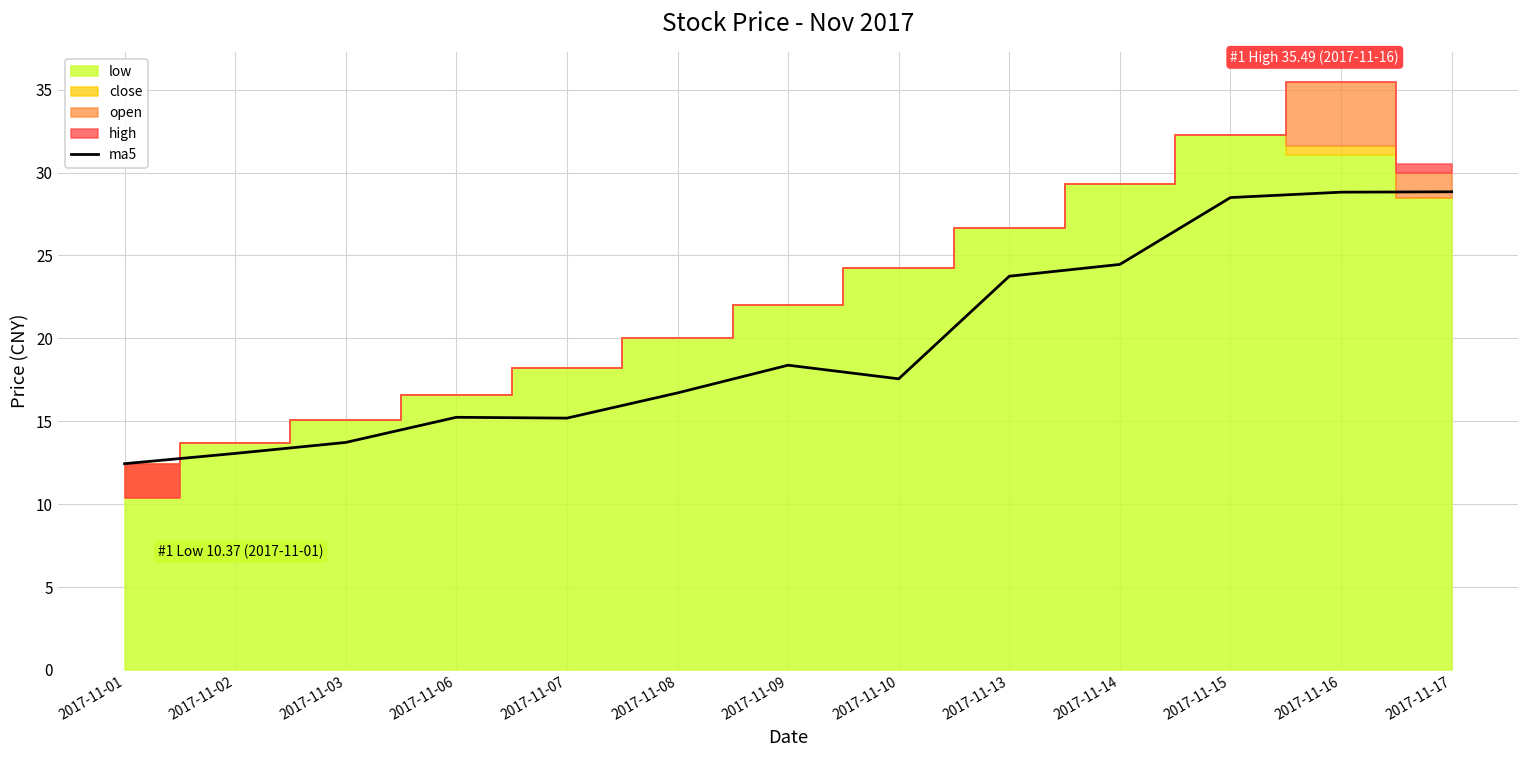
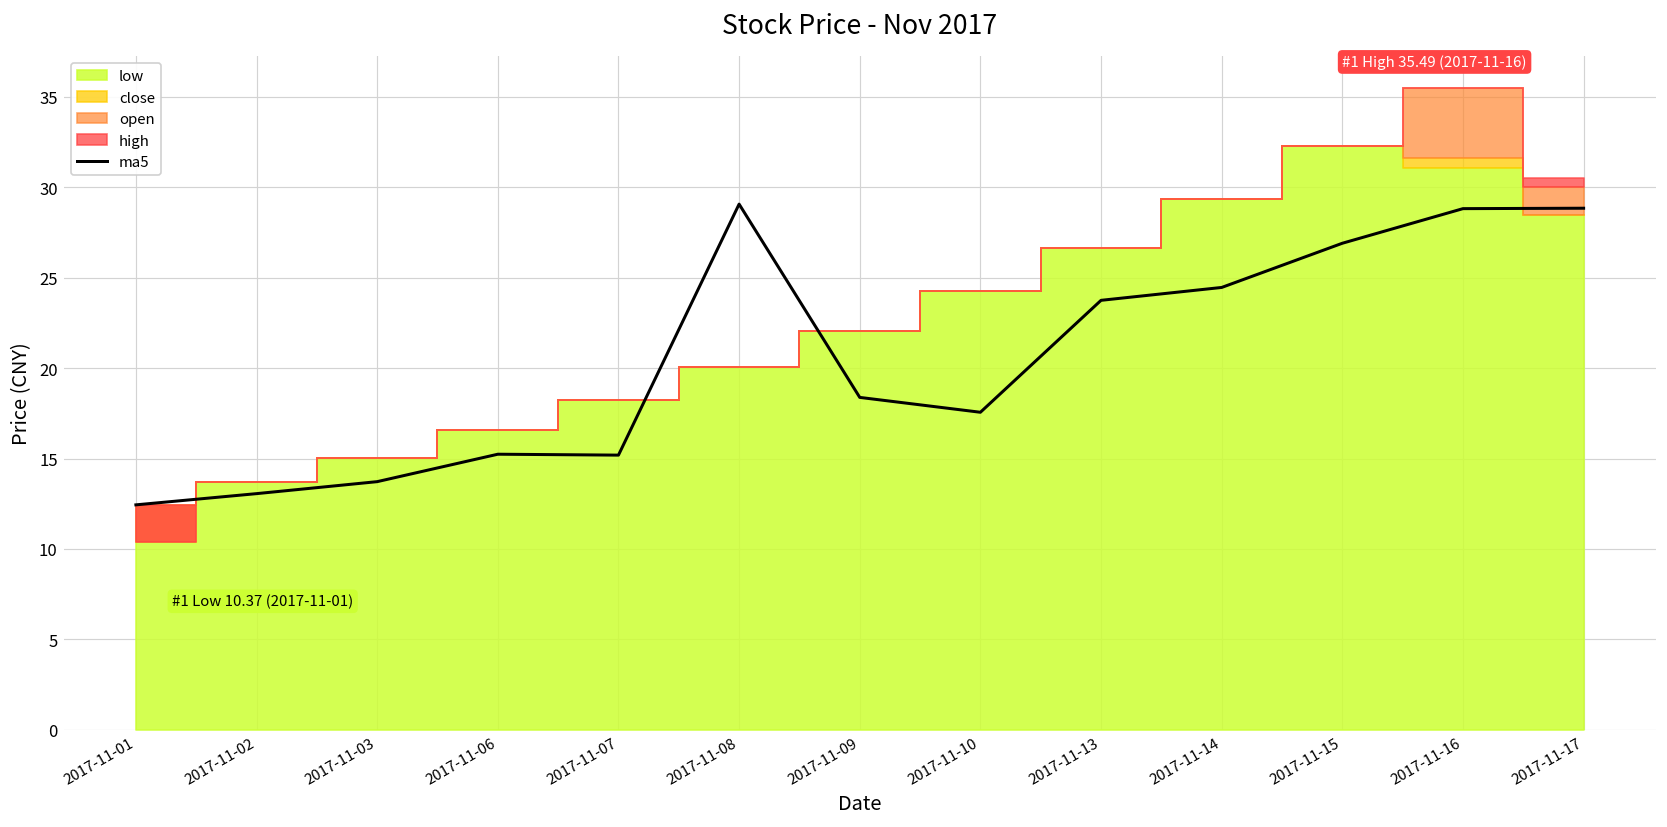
  {
    "ma5": {
      "2017-11-02": 13.1,
      "2017-11-03": 13.7,
      "2017-11-06": 15.2,
      "2017-11-07": 15.2,
-     "2017-11-08": 16.7,
+     "2017-11-08": 29.1,
      "2017-11-09": 18.4,
      "2017-11-10": 17.6,
      "2017-11-13": 23.8,
      "2017-11-14": 24.5,
-     "2017-11-15": 28.5,
+     "2017-11-15": 26.9,
      "2017-11-16": 28.8,
      "2017-11-17": 28.8
    }
  }
